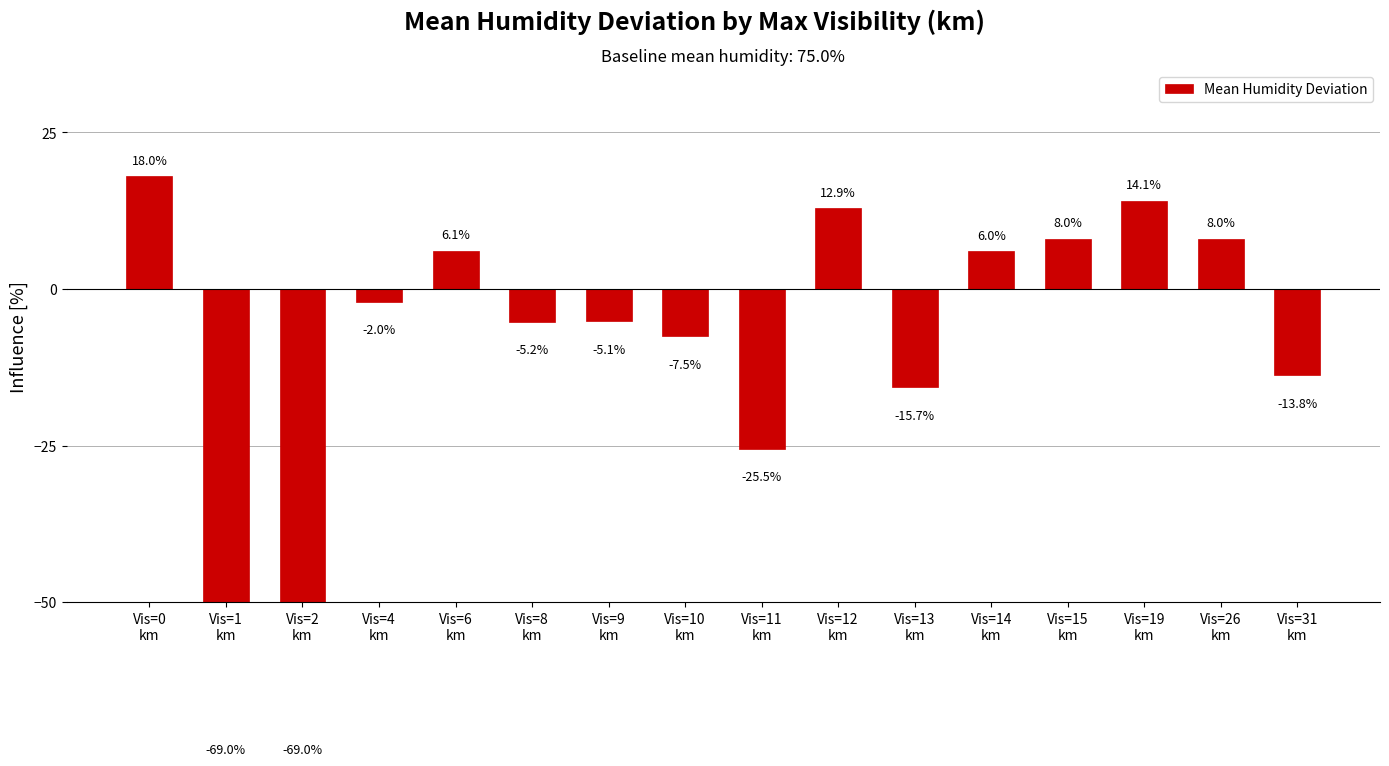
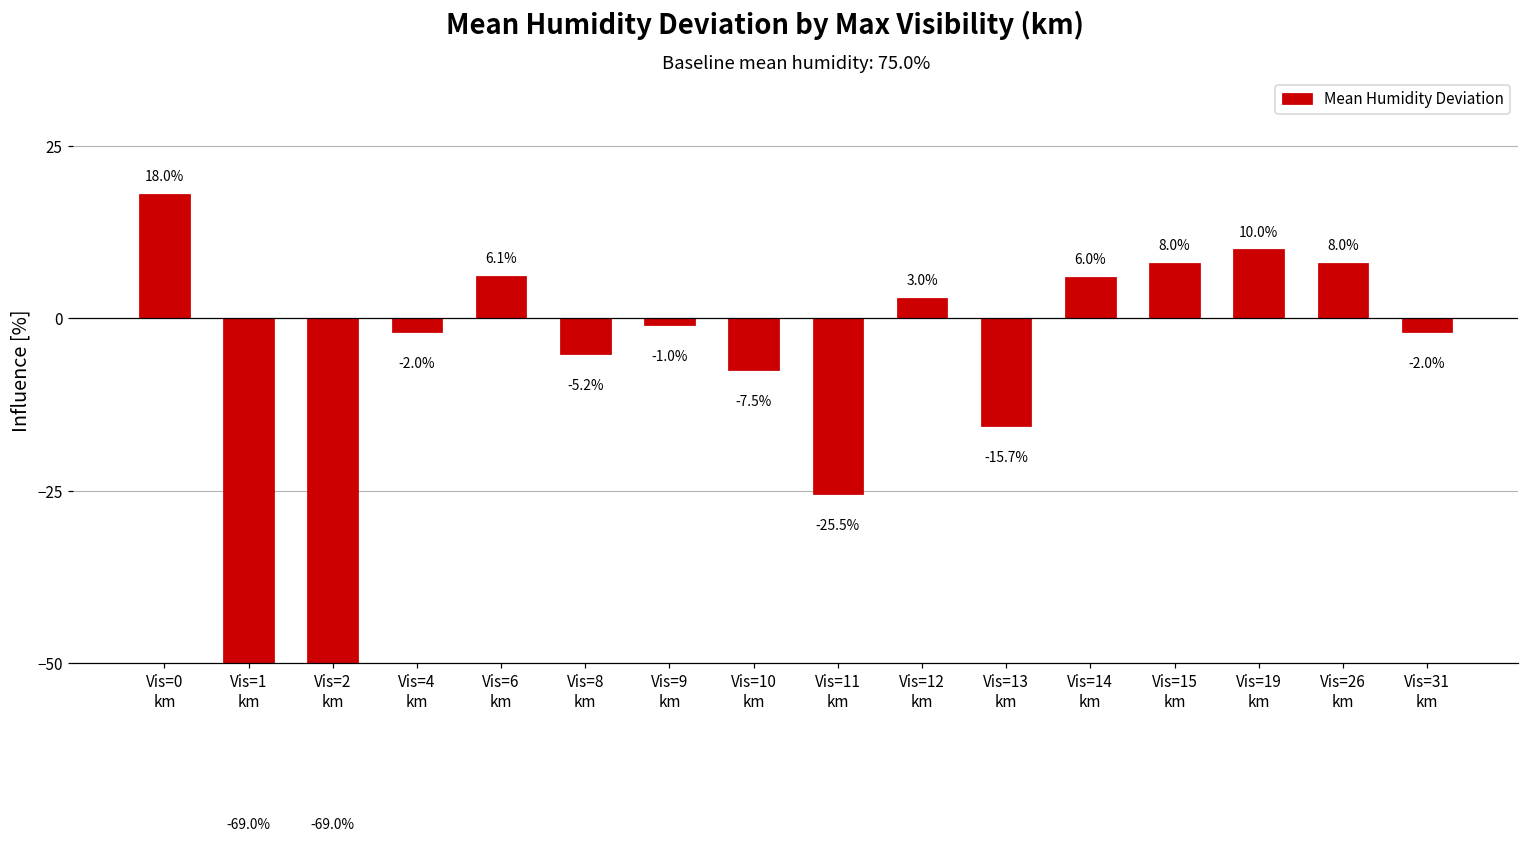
  {
    "Vis=0 km": "18.0%",
    "Vis=4 km": "-2.0%",
    "Vis=6 km": "6.1%",
    "Vis=8 km": "-5.2%",
-   "Vis=9 km": "-5.1%",
+   "Vis=9 km": "-1.0%",
    "Vis=10 km": "-7.5%",
    "Vis=11 km": "-25.5%",
-   "Vis=12 km": "12.9%",
+   "Vis=12 km": "3.0%",
    "Vis=13 km": "-15.7%",
    "Vis=14 km": "6.0%",
    "Vis=15 km": "8.0%",
-   "Vis=19 km": "14.1%",
+   "Vis=19 km": "10.0%",
    "Vis=26 km": "8.0%",
-   "Vis=31 km": "-13.8%"
+   "Vis=31 km": "-2.0%"
  }
